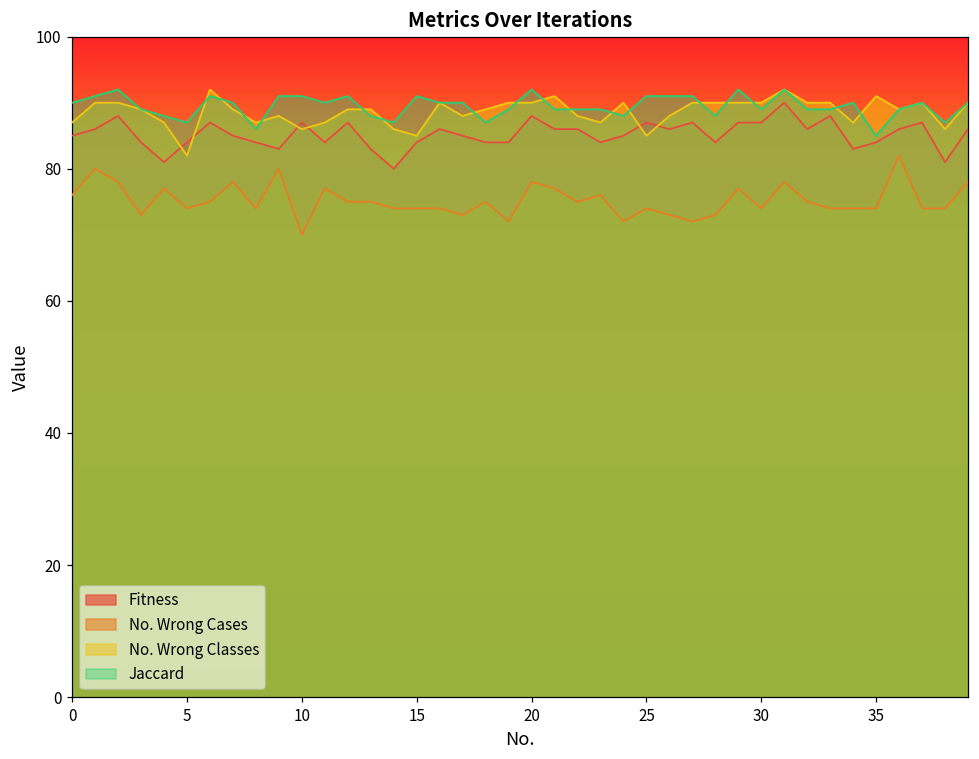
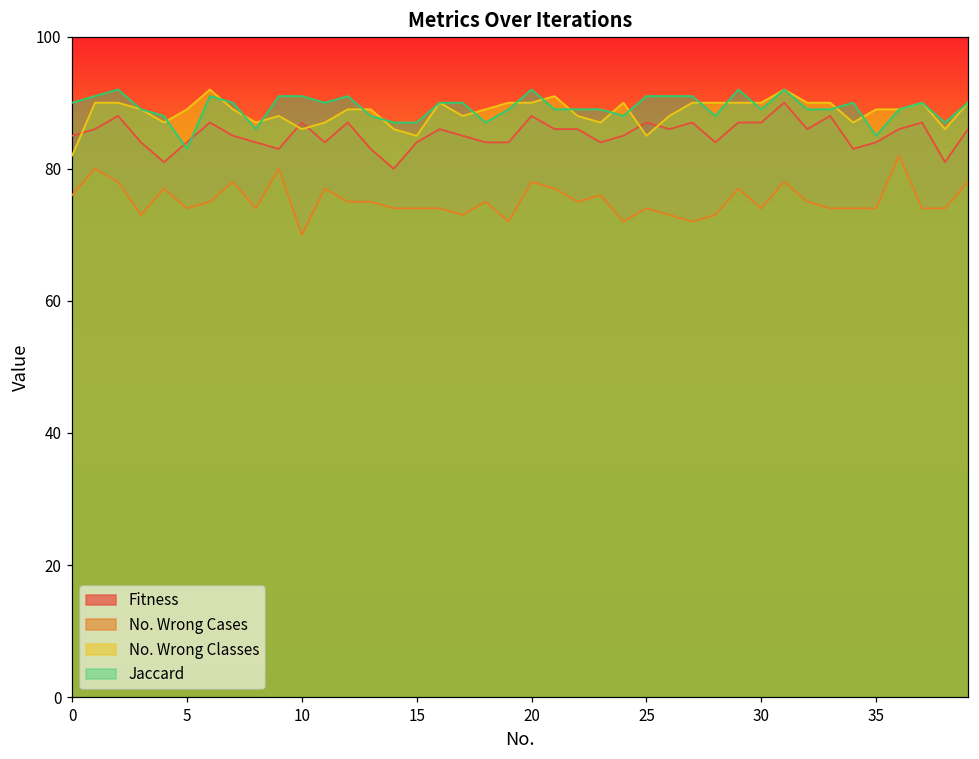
  {
    "No. Wrong Classes": {
-     "0": 87,
-     "5": 82,
+     "0": 82,
+     "5": 89,
      "10": 86,
      "15": 85,
      "20": 90,
      "25": 85,
      "30": 90,
-     "35": 91
+     "35": 89
    },
    "Jaccard": {
      "0": 90,
-     "5": 87,
+     "5": 83,
      "10": 91,
-     "15": 91,
+     "15": 87,
      "20": 92,
      "25": 91,
      "30": 89,
      "35": 85
    }
  }
